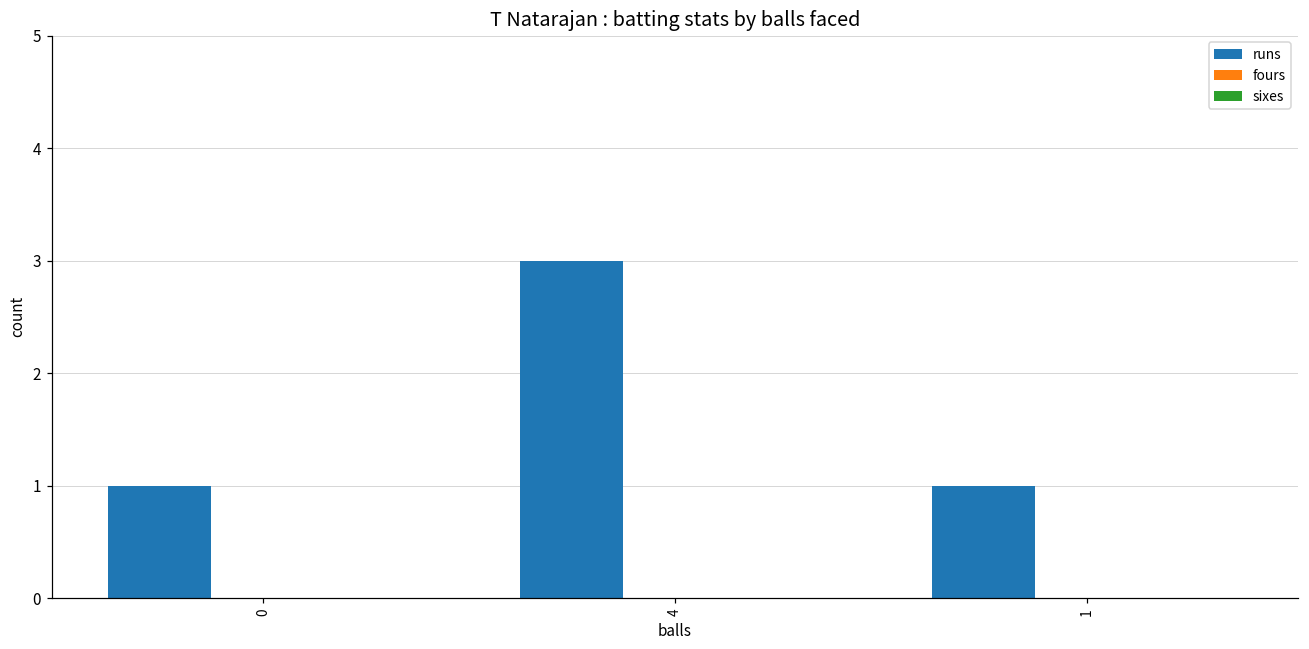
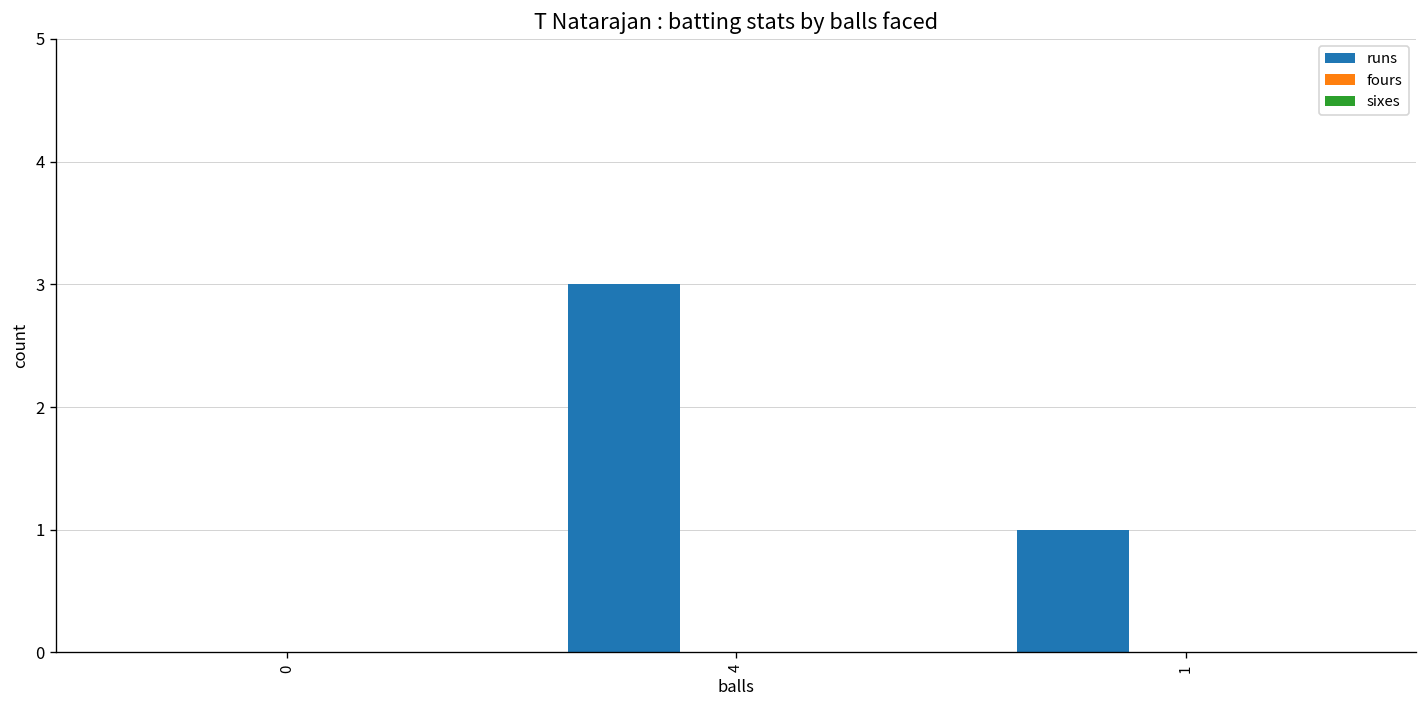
  {
    "runs": {
-     "0": 1,
+     "0": 0,
      "4": 3,
      "1": 1
    },
    "fours": {
      "0": 0,
      "4": 0,
      "1": 0
    },
    "sixes": {
      "0": 0,
      "4": 0,
      "1": 0
    }
  }
